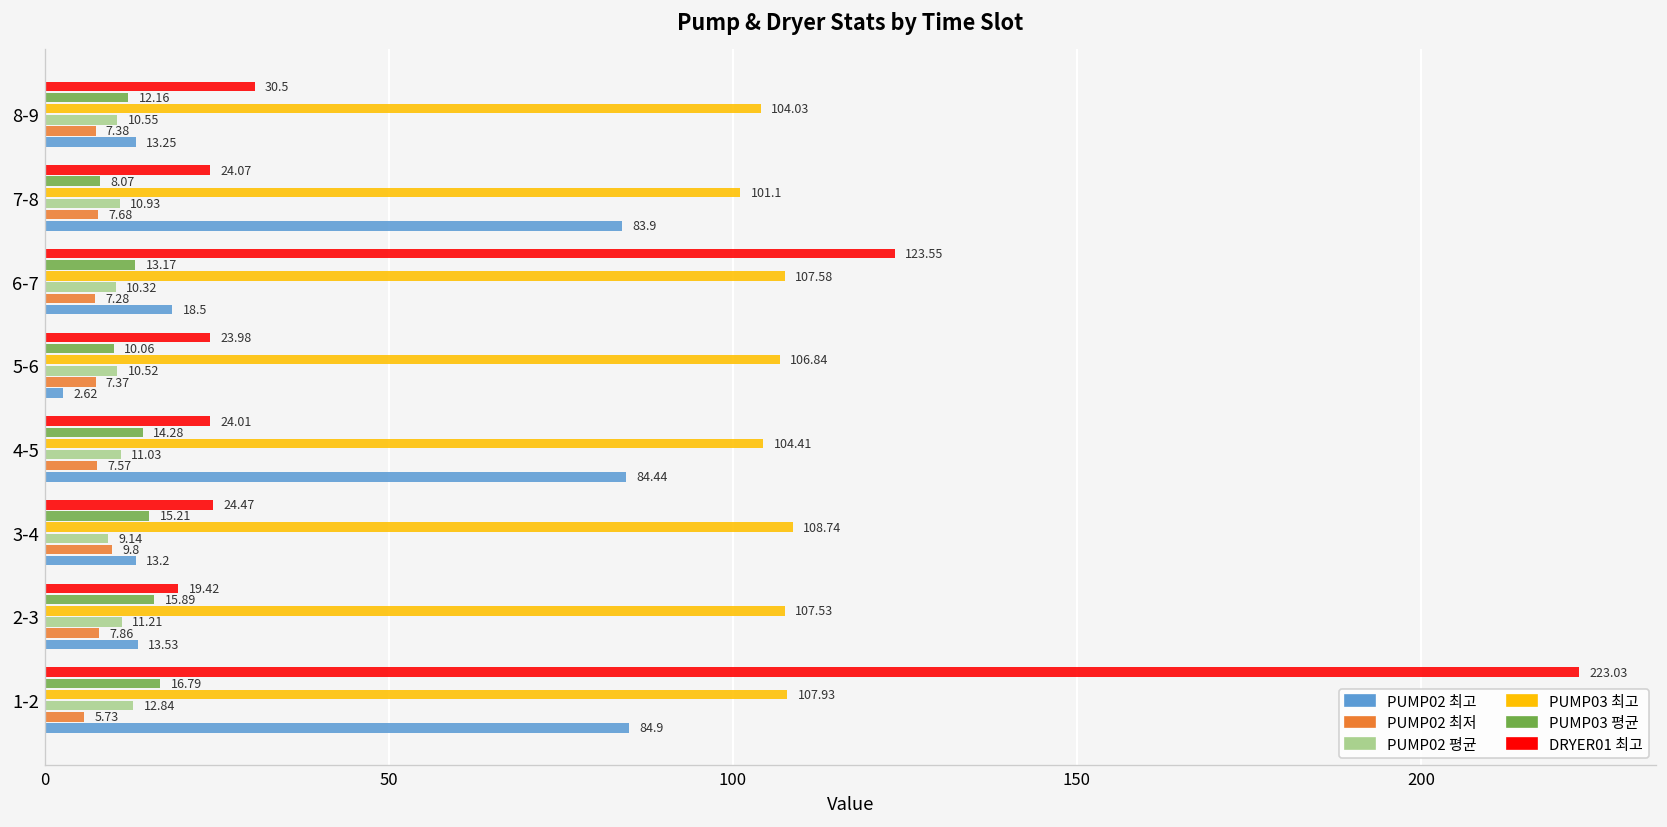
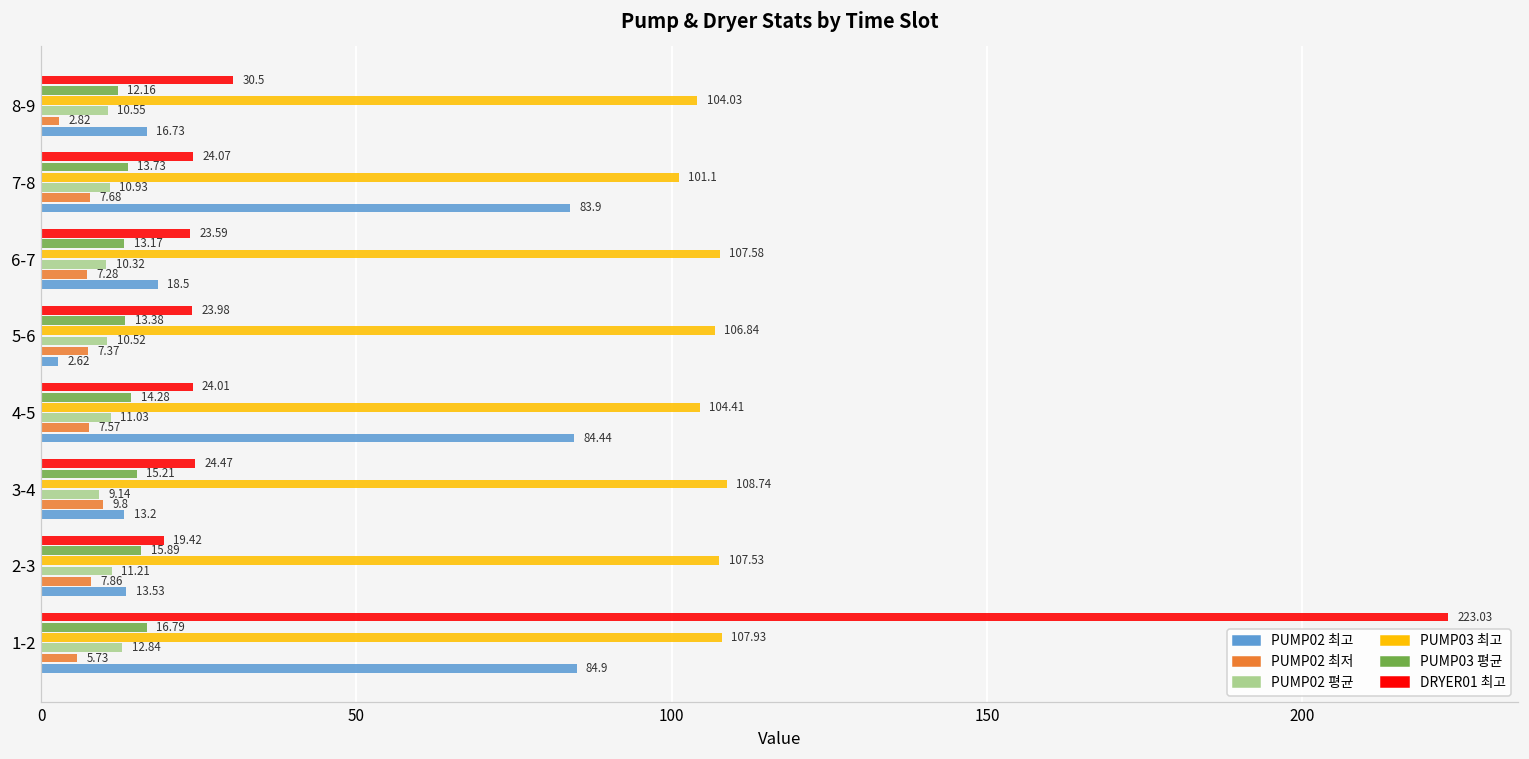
  {
    "PUMP02 최고": {
-     "8-9": 13.25,
+     "8-9": 16.73,
      "7-8": 83.9,
      "6-7": 18.5,
      "5-6": 2.62,
      "4-5": 84.44,
      "3-4": 13.2,
      "2-3": 13.53,
      "1-2": 84.9
    },
    "PUMP02 최저": {
-     "8-9": 7.38,
+     "8-9": 2.82,
      "7-8": 7.68,
      "6-7": 7.28,
      "5-6": 7.37,
      "4-5": 7.57,
      "3-4": 9.8,
      "2-3": 7.86,
      "1-2": 5.73
    },
    "PUMP02 평균": {
      "8-9": 10.55,
      "7-8": 10.93,
      "6-7": 10.32,
      "5-6": 10.52,
      "4-5": 11.03,
      "3-4": 9.14,
      "2-3": 11.21,
      "1-2": 12.84
    },
    "PUMP03 최고": {
      "8-9": 104.03,
      "7-8": 101.1,
      "6-7": 107.58,
      "5-6": 106.84,
      "4-5": 104.41,
      "3-4": 108.74,
      "2-3": 107.53,
      "1-2": 107.93
    },
    "PUMP03 평균": {
      "8-9": 12.16,
-     "7-8": 8.07,
+     "7-8": 13.73,
      "6-7": 13.17,
-     "5-6": 10.06,
+     "5-6": 13.38,
      "4-5": 14.28,
      "3-4": 15.21,
      "2-3": 15.89,
      "1-2": 16.79
    },
    "DRYER01 최고": {
      "8-9": 30.5,
      "7-8": 24.07,
-     "6-7": 123.55,
+     "6-7": 23.59,
      "5-6": 23.98,
      "4-5": 24.01,
      "3-4": 24.47,
      "2-3": 19.42,
      "1-2": 223.03
    }
  }
